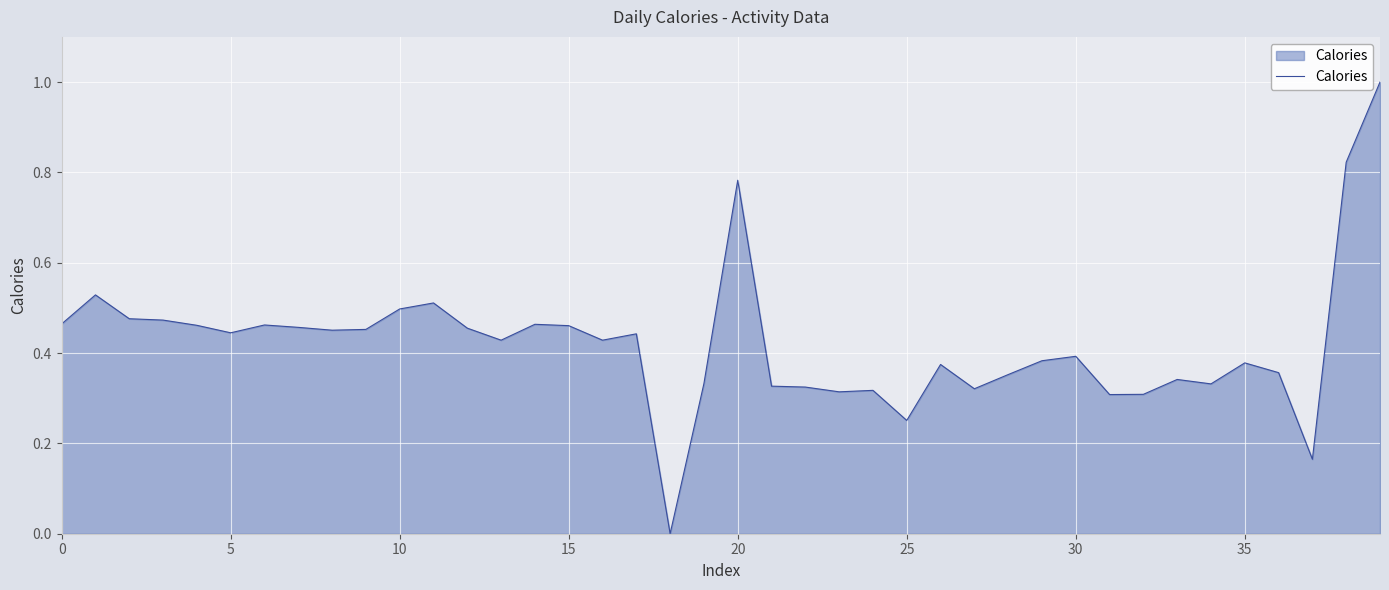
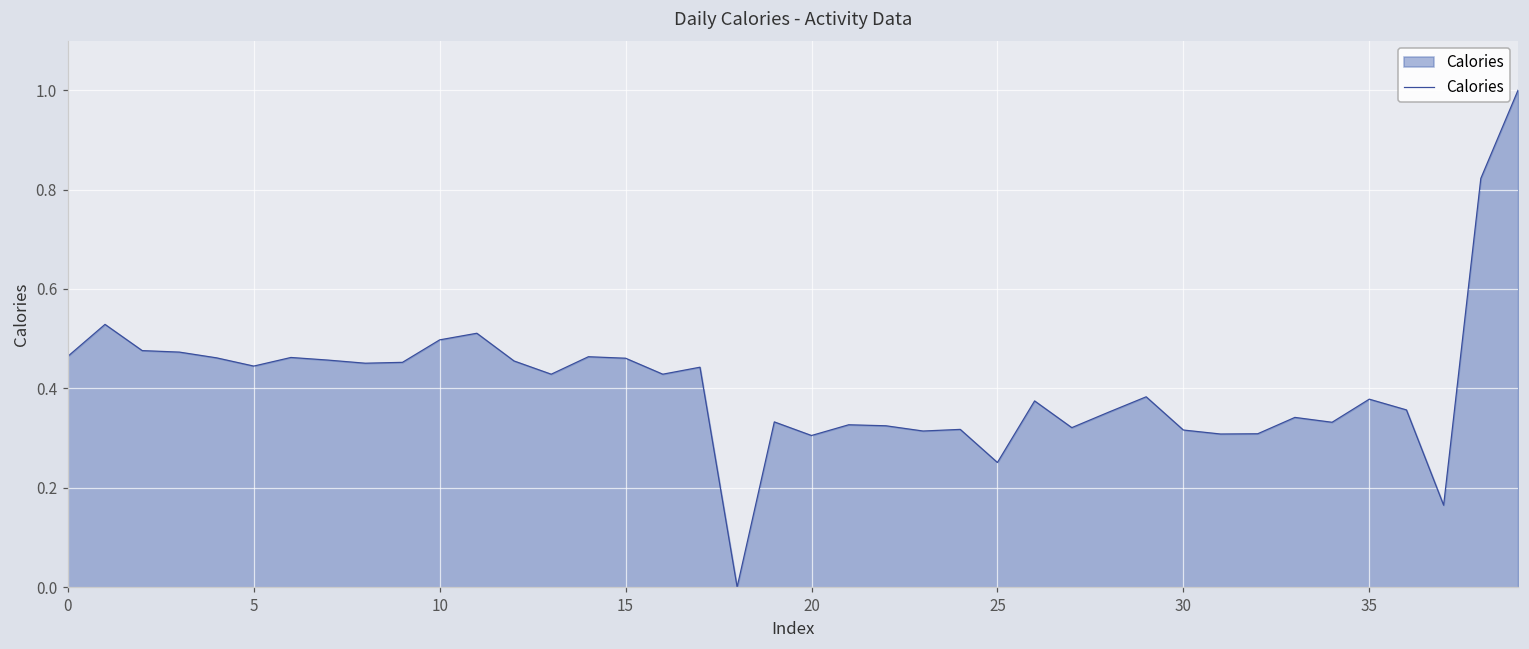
  {
    "0": 0.46,
    "5": 0.44,
    "10": 0.50,
    "15": 0.46,
-   "20": 0.78,
+   "20": 0.31,
    "25": 0.25,
-   "30": 0.39,
+   "30": 0.32,
    "35": 0.38
  }
